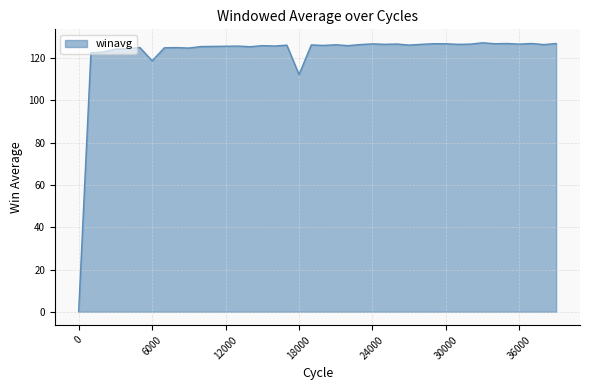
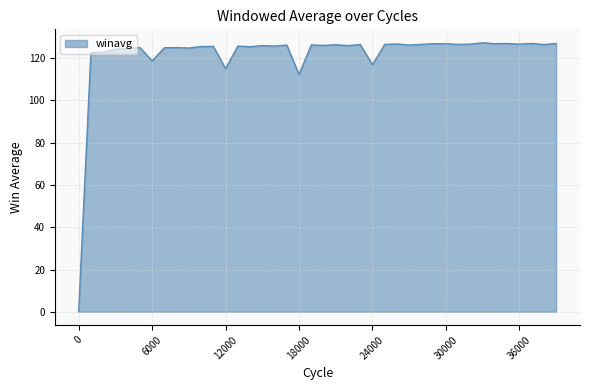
  {
    "0": 0,
    "6000": 119,
-   "12000": 126,
+   "12000": 115,
    "18000": 112,
-   "24000": 127,
+   "24000": 117,
    "30000": 127,
    "36000": 127
  }
